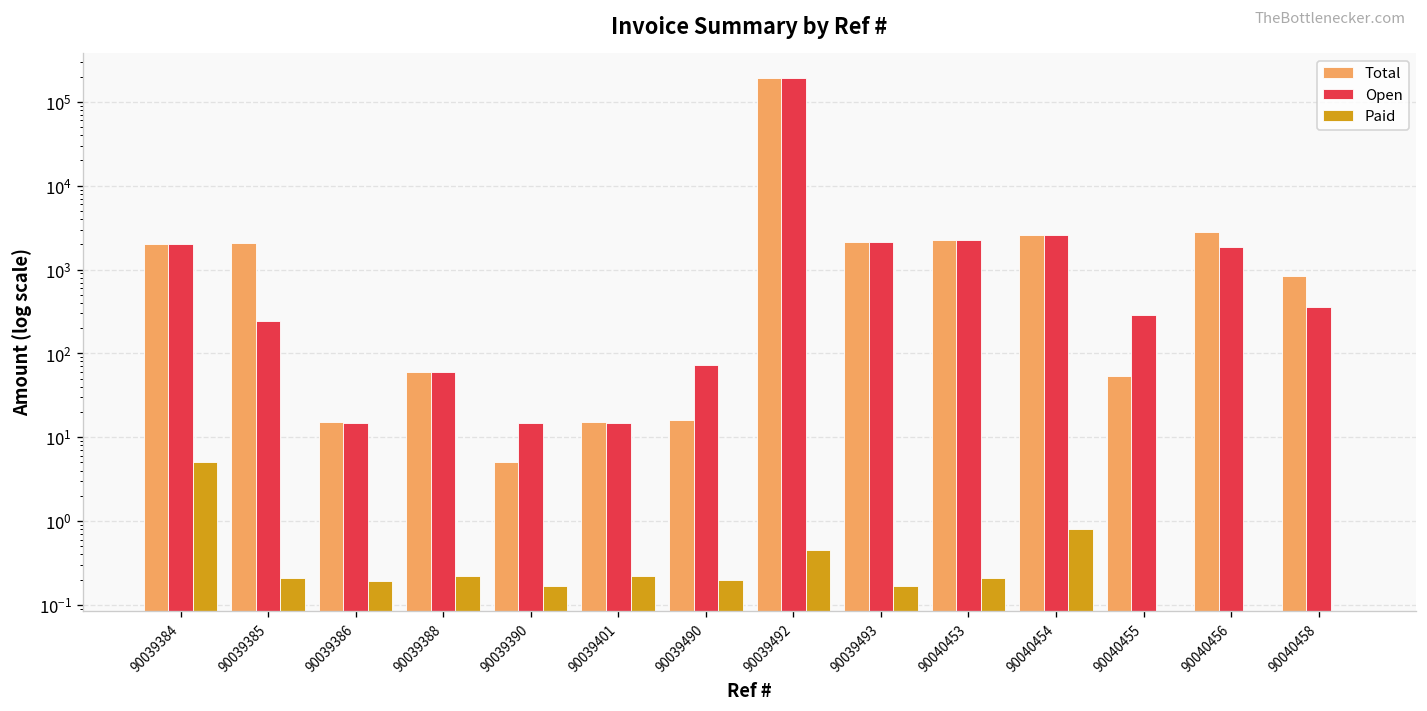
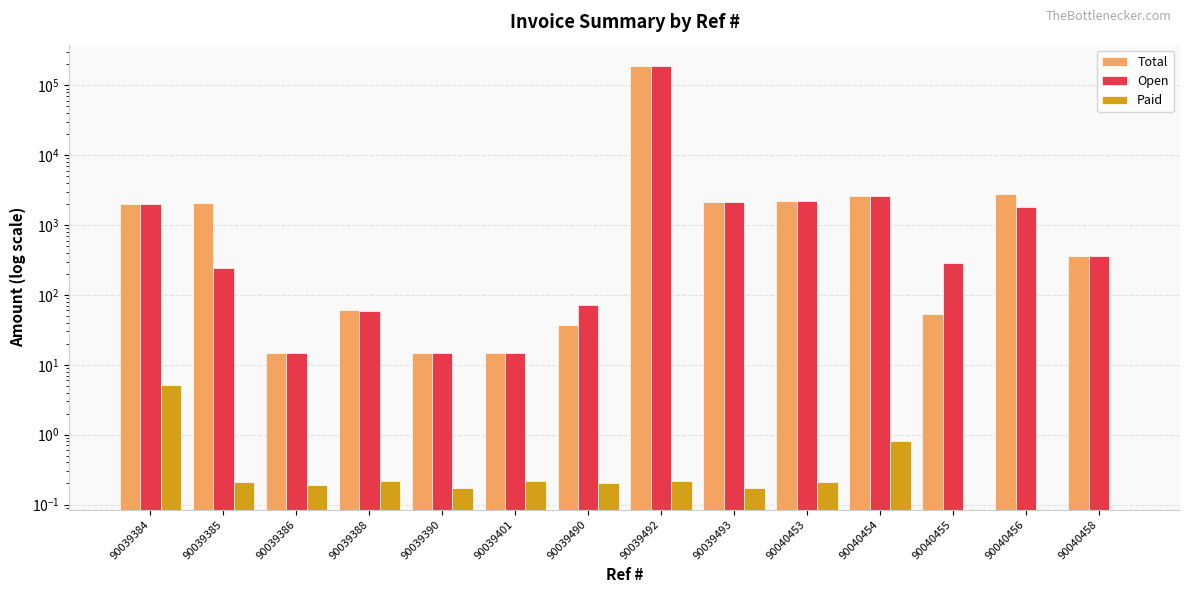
  {
    "Total": {
      "90039384": 2000,
      "90039385": 2100,
      "90039386": 15,
      "90039388": 60,
-     "90039390": 5,
+     "90039390": 15,
      "90039401": 15,
-     "90039490": 16,
+     "90039490": 40,
      "90039492": 190000,
      "90039493": 2100,
      "90040453": 2200,
      "90040454": 2600,
      "90040455": 50,
      "90040456": 2800,
-     "90040458": 800
+     "90040458": 400
    },
    "Open": {
      "90039384": 2000,
      "90039385": 240,
      "90039386": 15,
      "90039388": 60,
      "90039390": 15,
      "90039401": 15,
      "90039490": 70,
      "90039492": 190000,
      "90039493": 2100,
      "90040453": 2200,
      "90040454": 2600,
      "90040455": 290,
      "90040456": 1800,
      "90040458": 400
    },
    "Paid": {
      "90039384": 5,
      "90039385": 0.21,
      "90039386": 0.19,
      "90039388": 0.22,
      "90039390": 0.17,
      "90039401": 0.22,
      "90039490": 0.20,
-     "90039492": 0.5,
+     "90039492": 0.22,
      "90039493": 0.17,
      "90040453": 0.21,
      "90040454": 0.8
    }
  }
